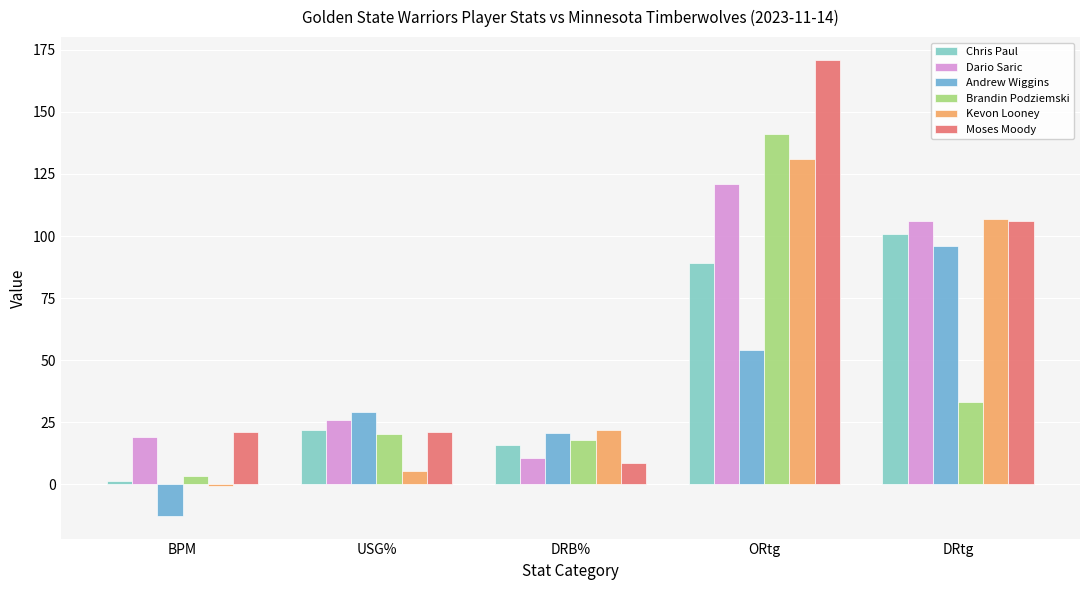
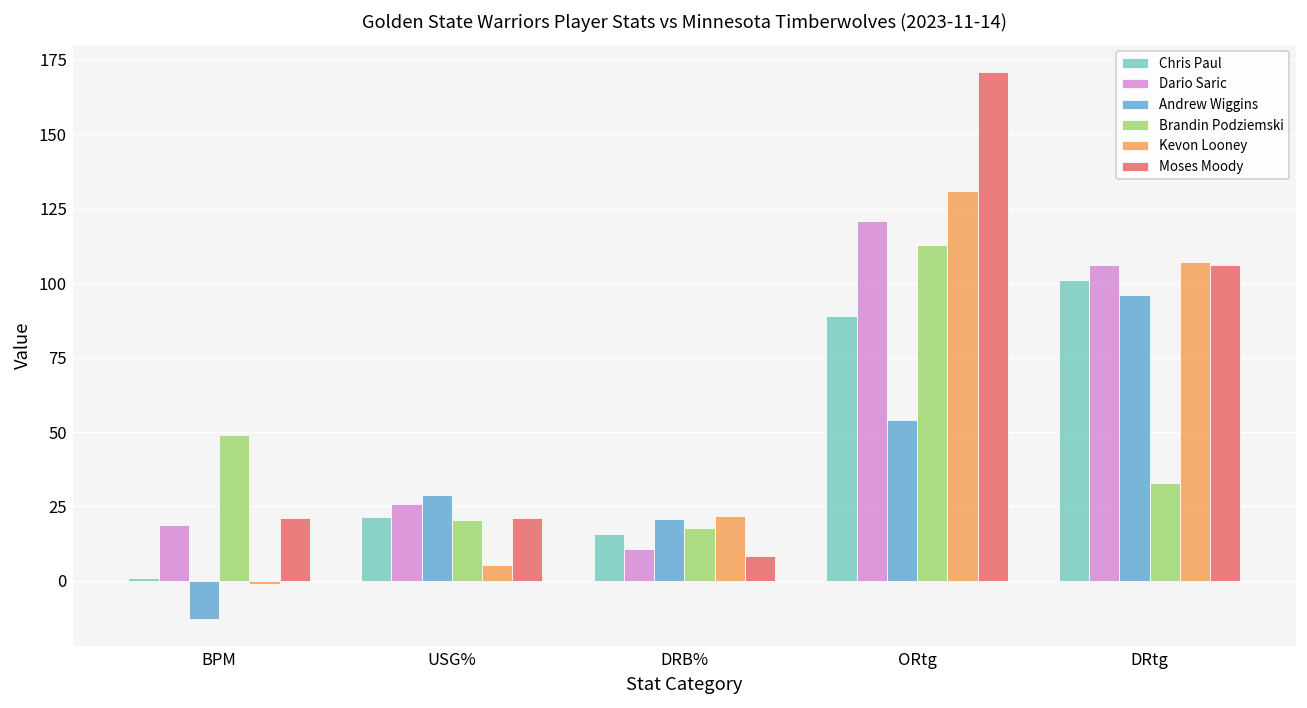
  {
    "Dario Saric": {
      "BPM": 19,
      "USG%": 26,
      "DRB%": 11,
      "ORtg": 121,
      "DRtg": 106
    },
    "Brandin Podziemski": {
-     "BPM": 3,
+     "BPM": 49,
      "USG%": 20,
      "DRB%": 18,
-     "ORtg": 141,
+     "ORtg": 113,
      "DRtg": 33
    }
  }
